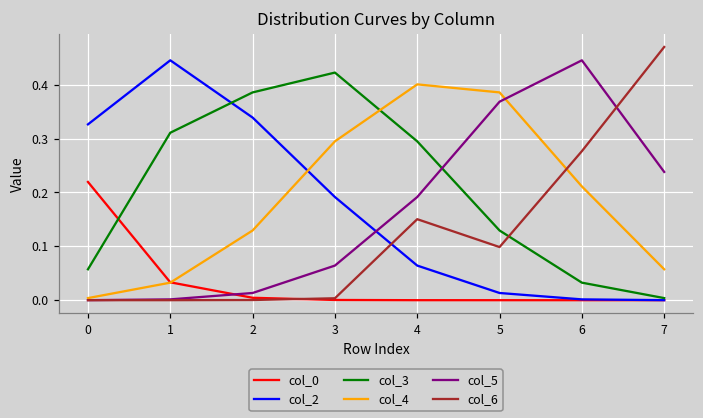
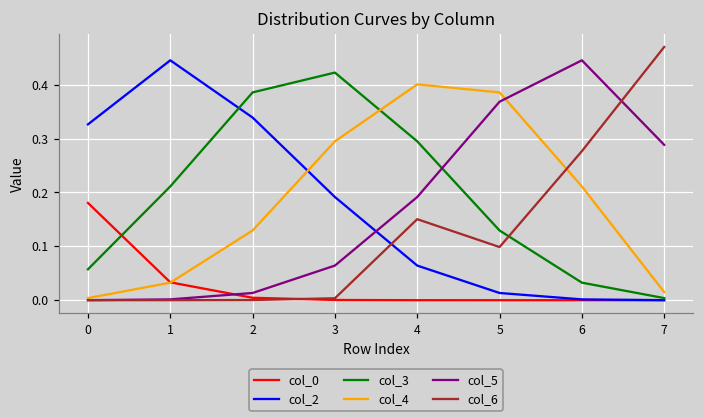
  {
    "col_0": {
-     "0": 0.22,
+     "0": 0.18,
      "4": 0.00,
      "5": 0.00
    },
    "col_2": {
      "0": 0.33,
      "1": 0.45,
      "2": 0.34,
      "3": 0.19,
      "4": 0.06,
      "5": 0.01
    },
    "col_3": {
      "0": 0.06,
-     "1": 0.31,
+     "1": 0.21,
      "2": 0.39,
      "3": 0.42,
      "4": 0.29,
      "5": 0.13,
      "6": 0.03
    },
    "col_4": {
      "2": 0.13,
      "3": 0.29,
      "4": 0.40,
      "5": 0.39,
      "6": 0.21,
-     "7": 0.06
+     "7": 0.02
    },
    "col_5": {
      "2": 0.01,
      "3": 0.06,
      "4": 0.19,
      "5": 0.37,
      "6": 0.45,
-     "7": 0.24
+     "7": 0.29
    },
    "col_6": {
      "4": 0.15,
      "5": 0.10,
      "6": 0.28,
      "7": 0.47
    }
  }
